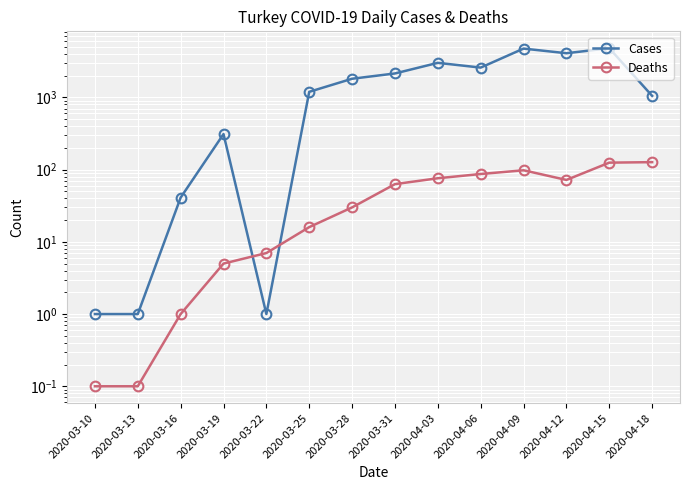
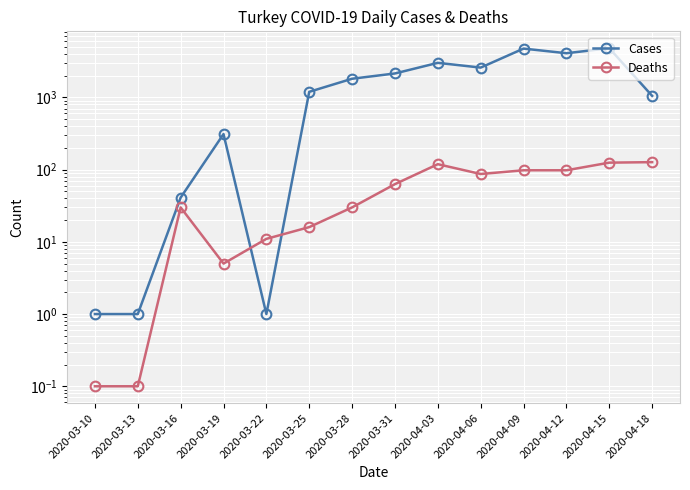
  {
    "Cases": {
      "2020-03-10": 1,
      "2020-03-13": 1,
      "2020-03-16": 40,
      "2020-03-19": 310,
      "2020-03-22": 1,
      "2020-03-25": 1200,
      "2020-03-28": 1800,
      "2020-03-31": 2100,
      "2020-04-03": 3000,
      "2020-04-06": 2600,
      "2020-04-09": 5000,
      "2020-04-12": 4000,
      "2020-04-18": 1100
    },
    "Deaths": {
      "2020-03-10": 0.10,
      "2020-03-13": 0.10,
-     "2020-03-16": 1,
+     "2020-03-16": 30,
      "2020-03-19": 5,
-     "2020-03-22": 7,
+     "2020-03-22": 11,
      "2020-03-25": 16,
      "2020-03-28": 30,
      "2020-03-31": 60,
-     "2020-04-03": 80,
+     "2020-04-03": 120,
      "2020-04-06": 90,
      "2020-04-09": 100,
-     "2020-04-12": 70,
+     "2020-04-12": 100,
      "2020-04-15": 130,
      "2020-04-18": 130
    }
  }
